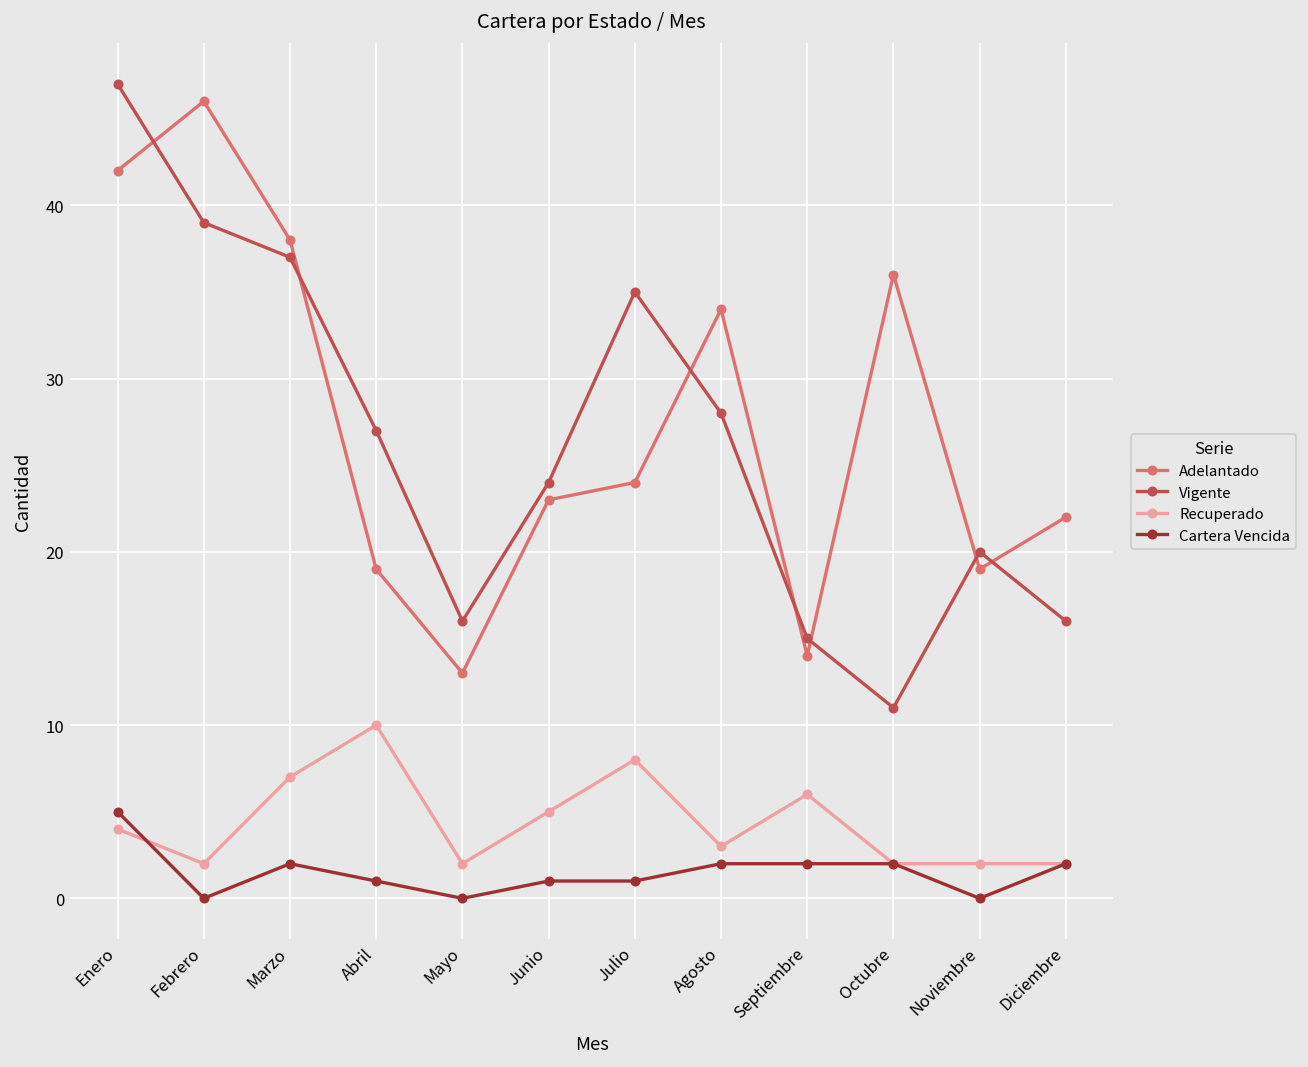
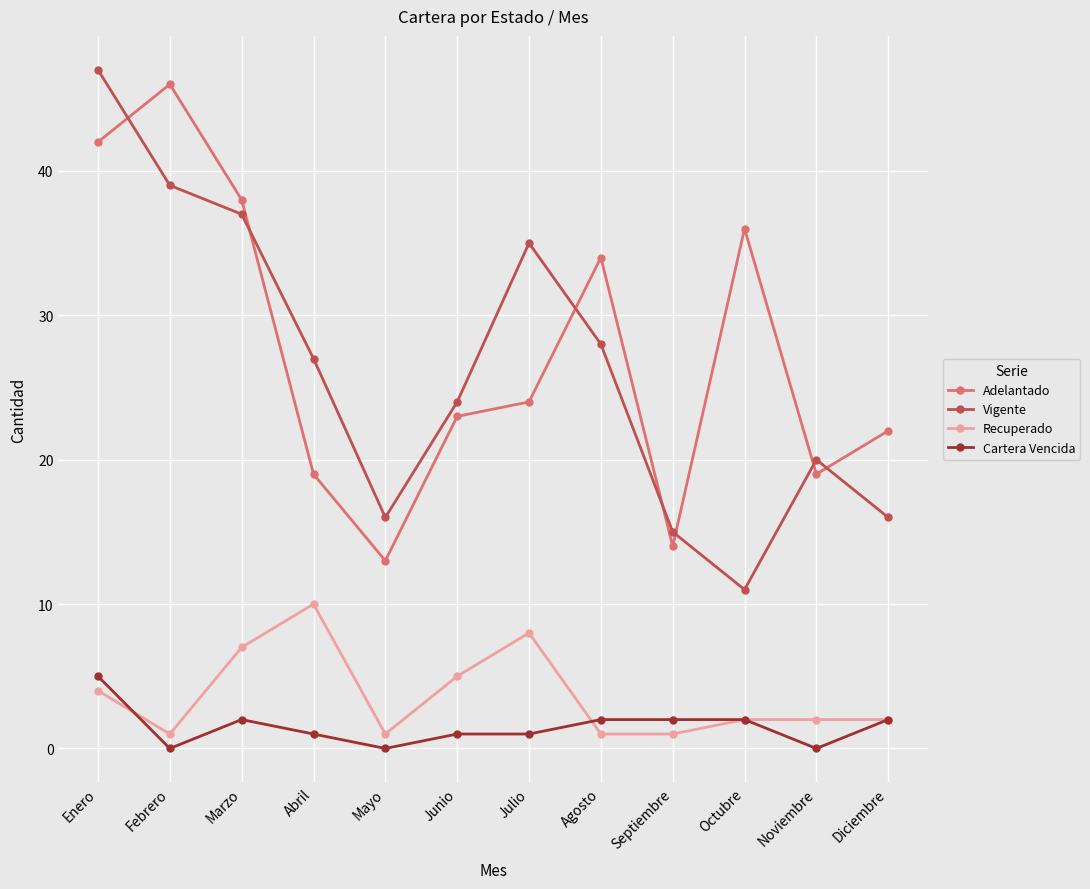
  {
    "Recuperado": {
      "Enero": 4,
-     "Febrero": 2,
+     "Febrero": 1,
      "Marzo": 7,
      "Abril": 10,
-     "Mayo": 2,
+     "Mayo": 1,
      "Junio": 5,
      "Julio": 8,
-     "Agosto": 3,
-     "Septiembre": 6,
+     "Agosto": 1,
+     "Septiembre": 1,
      "Noviembre": 2
    }
  }
